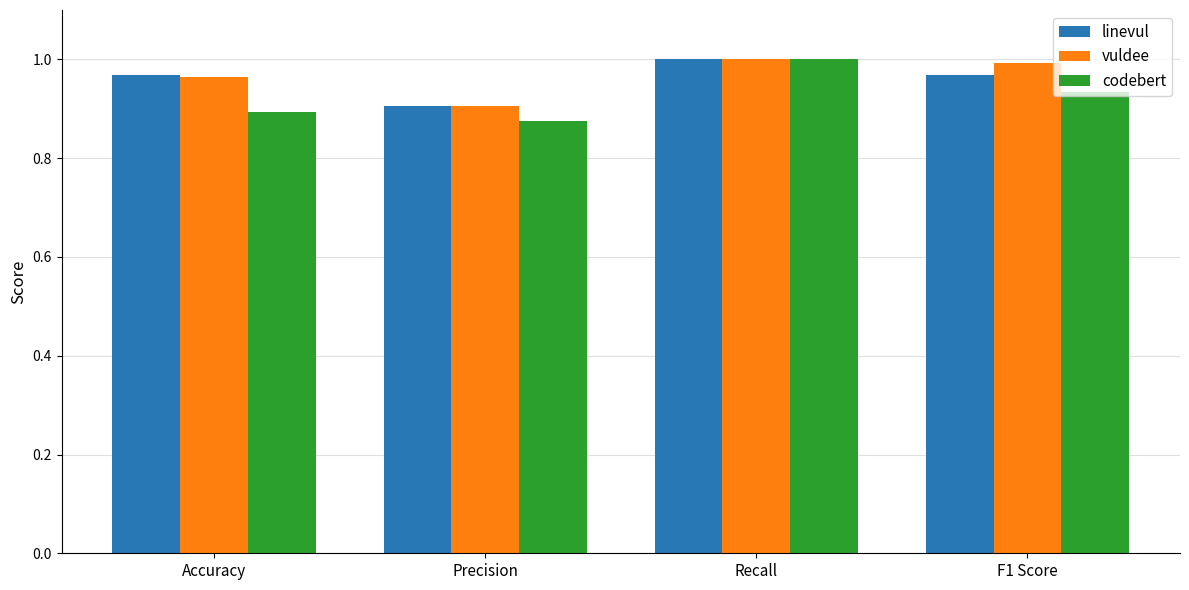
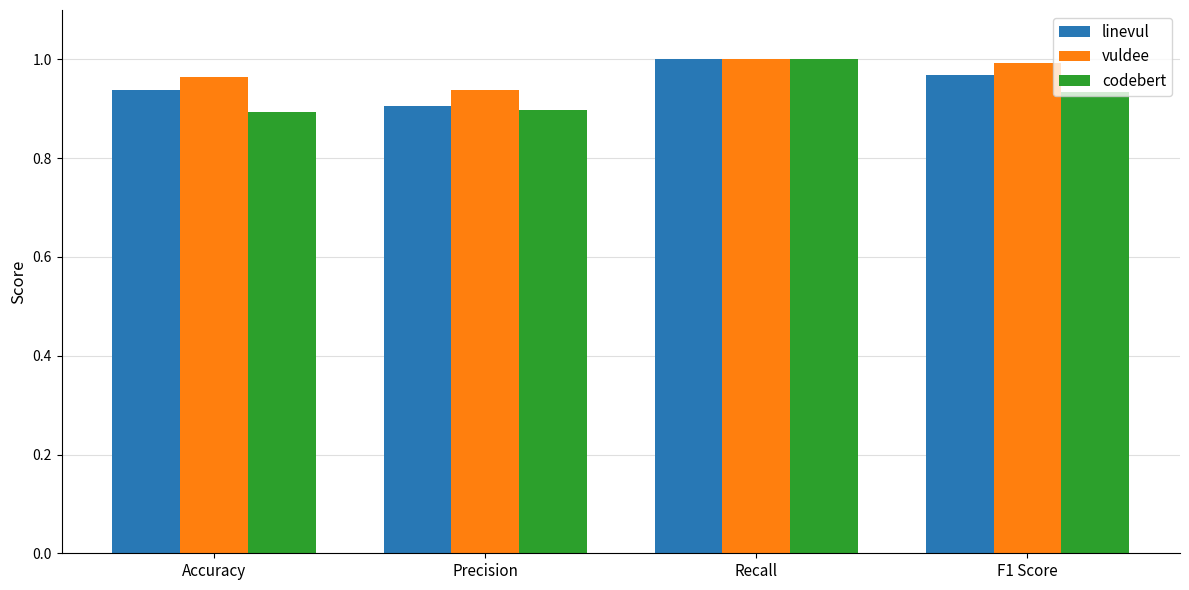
  {
    "linevul": {
-     "Accuracy": 0.97,
+     "Accuracy": 0.94,
      "Precision": 0.90,
      "Recall": 1.00,
      "F1 Score": 0.97
    },
    "vuldee": {
      "Accuracy": 0.96,
-     "Precision": 0.91,
+     "Precision": 0.94,
      "Recall": 1.00,
      "F1 Score": 0.99
    },
    "codebert": {
      "Accuracy": 0.89,
-     "Precision": 0.88,
+     "Precision": 0.90,
      "Recall": 1.00
    }
  }
